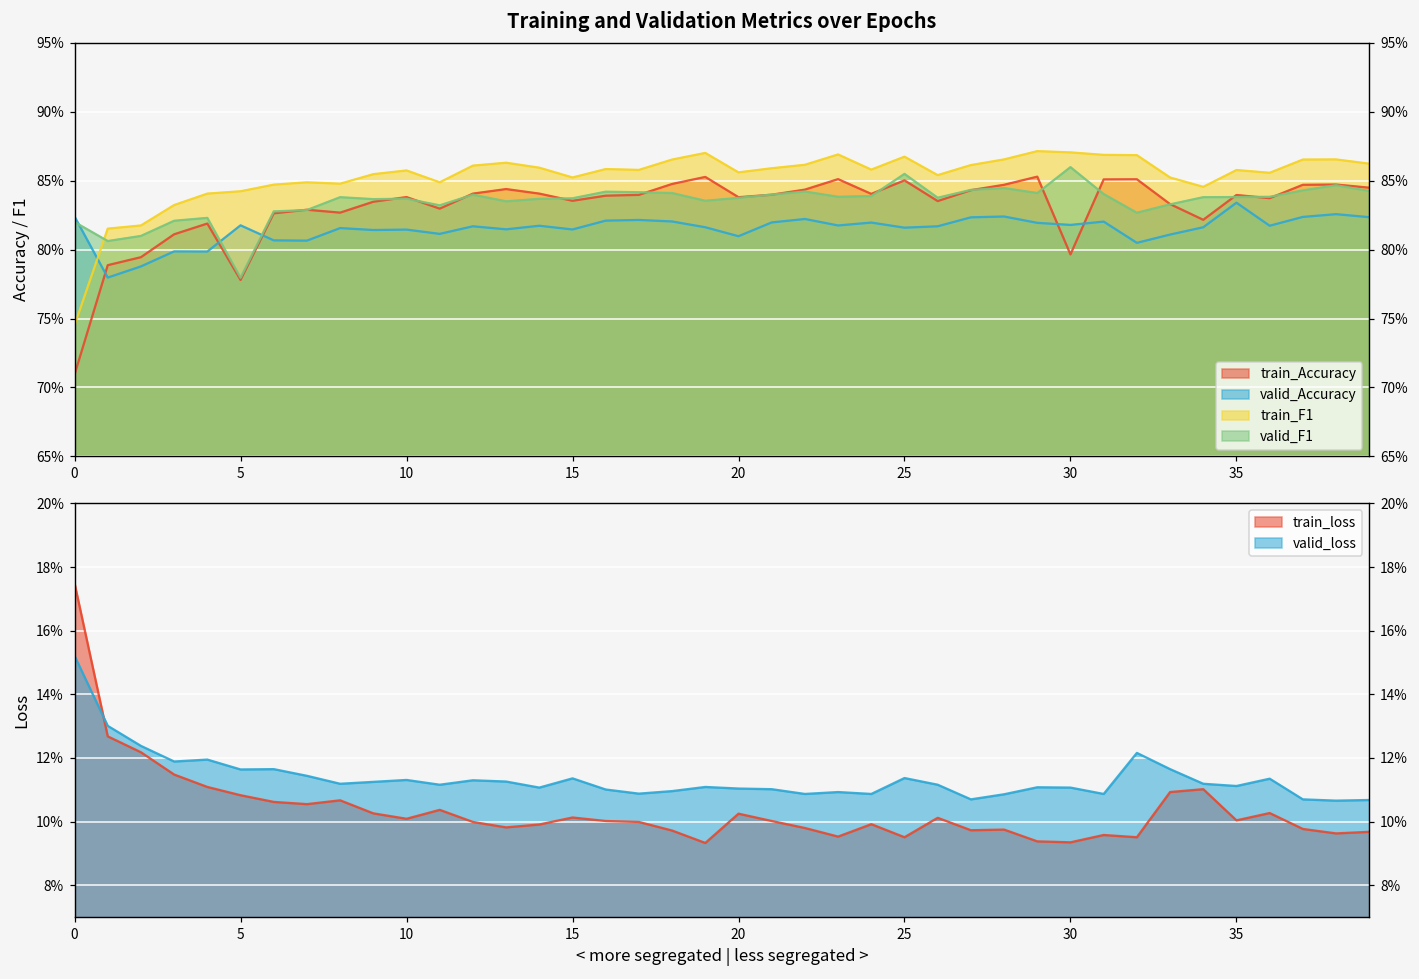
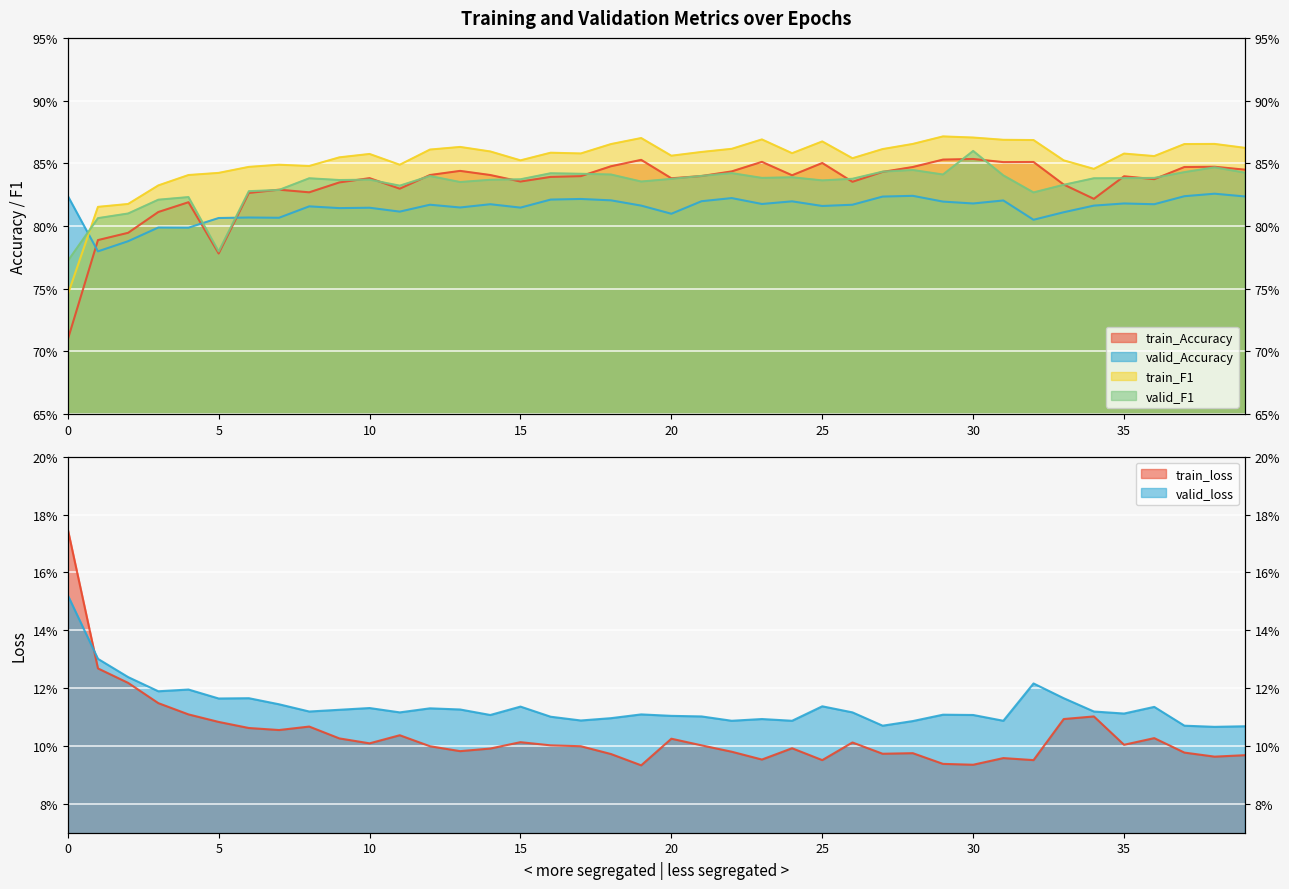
  {
    "Training and Validation Metrics over Epochs": {
      "train_Accuracy": {
        "0": "70.9%",
        "25": "85.0%",
-       "30": "79.7%"
+       "30": "85.3%"
      },
      "valid_Accuracy": {
        "0": "82.4%",
-       "5": "81.8%",
+       "5": "80.6%",
        "10": "81.5%",
        "15": "81.5%",
        "20": "81.0%",
        "25": "81.6%",
        "30": "81.8%",
-       "35": "83.4%"
+       "35": "81.8%"
      },
      "train_F1": {
        "0": "74.5%",
        "5": "84.2%",
        "10": "85.7%",
        "15": "85.2%",
        "20": "85.6%",
        "25": "86.7%",
        "30": "87.1%",
        "35": "85.8%"
      },
      "valid_F1": {
-       "0": "82.0%",
-       "25": "85.5%",
+       "0": "77.2%",
+       "25": "83.6%",
        "30": "86.0%"
      }
    }
  }
